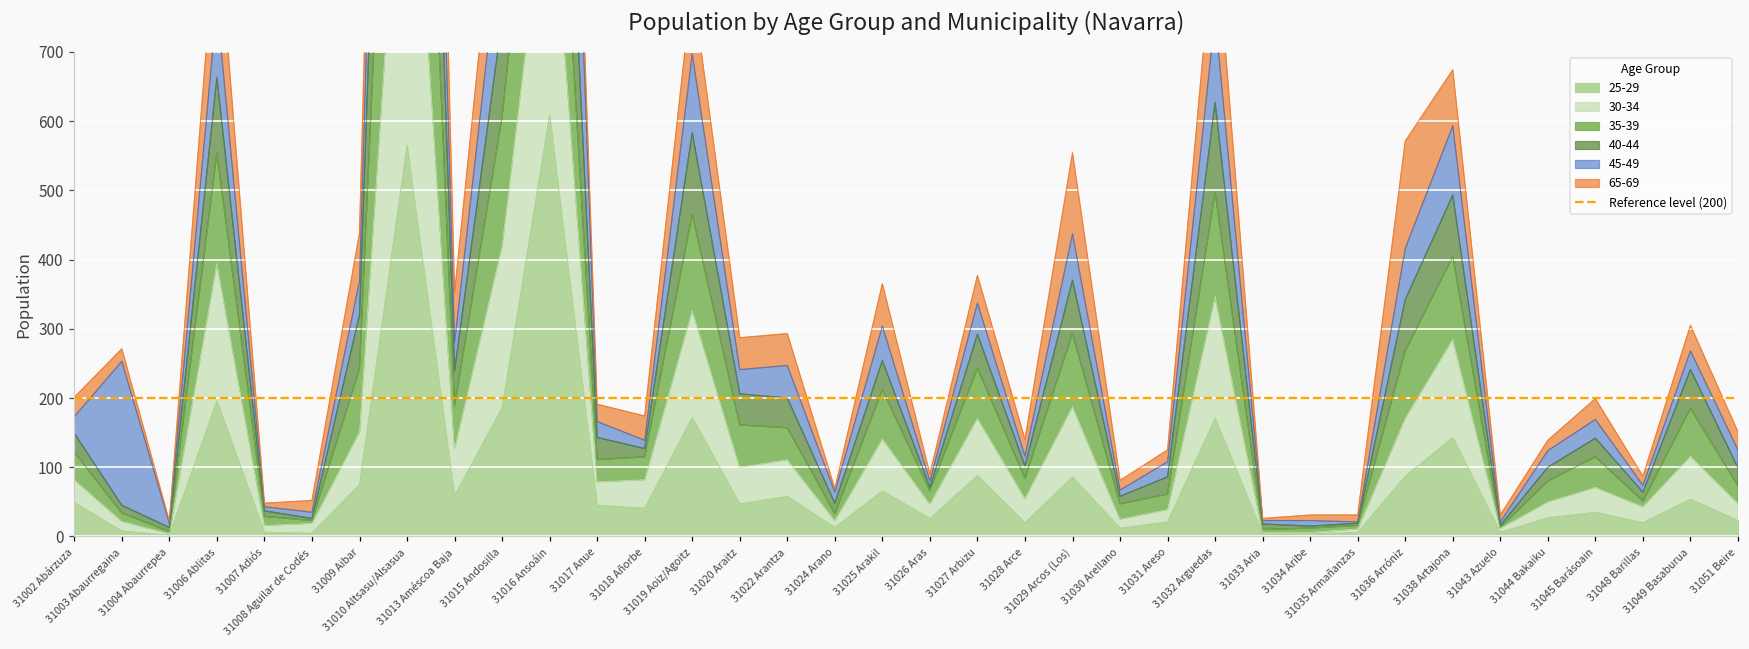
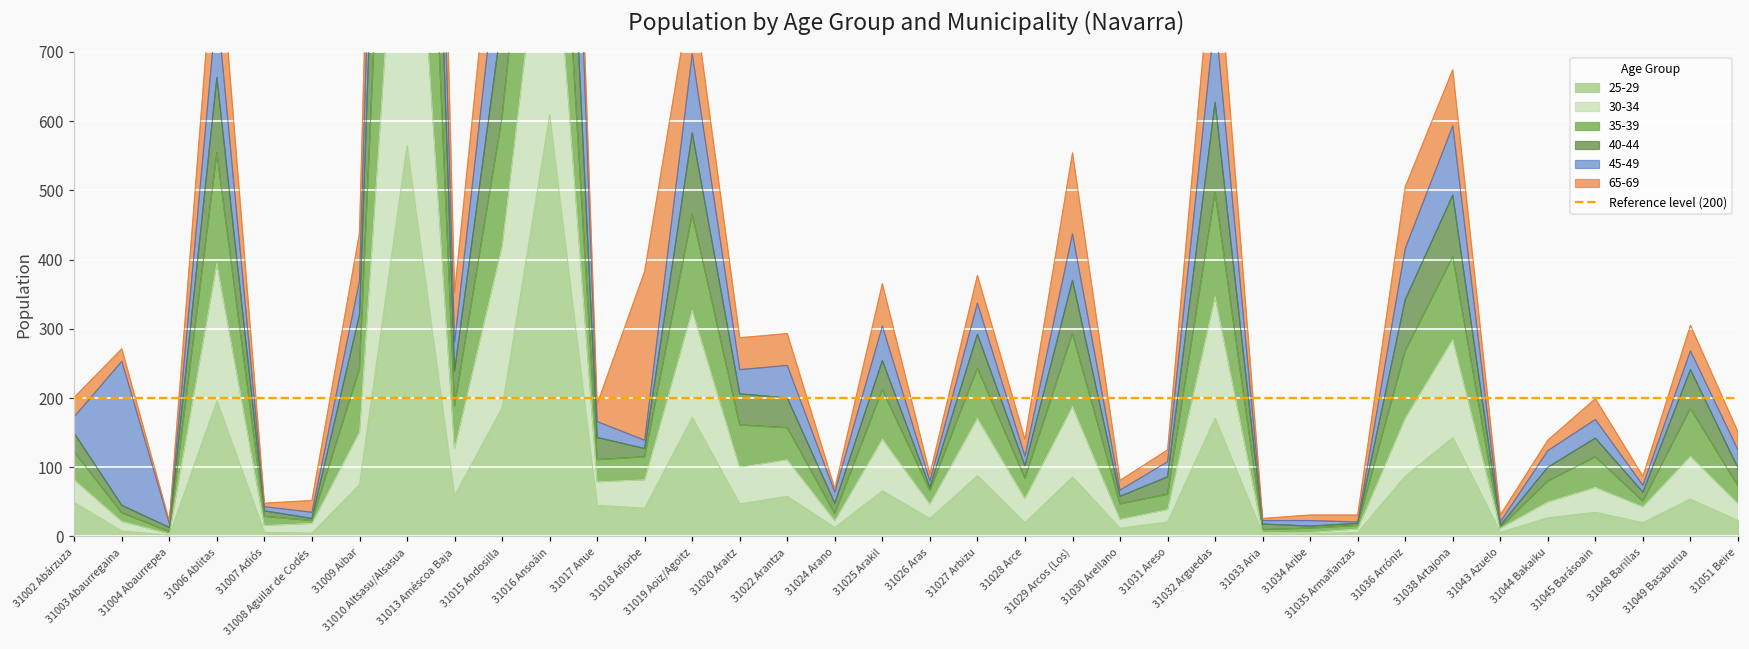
  {
    "45-49": {
      "31002 Abárzuza": 20,
      "31003 Abaurregaina": 210,
      "31007 Adiós": 10,
      "31008 Aguilar de Codés": 10,
      "31009 Aibar": 50,
      "31013 Améscoa Baja": 40,
      "31017 Anue": 20,
      "31018 Añorbe": 10,
      "31019 Aoiz/Agoitz": 110,
      "31020 Araitz": 40,
      "31022 Arantza": 50,
      "31024 Arano": 20,
      "31025 Arakil": 50,
      "31026 Aras": 10,
      "31027 Arbizu": 50,
      "31028 Arce": 10,
      "31029 Arcos (Los)": 70,
      "31030 Arellano": 10,
      "31031 Areso": 20,
      "31034 Aribe": 10,
      "31036 Arróniz": 70,
      "31038 Artajona": 100,
      "31043 Azuelo": 10,
      "31044 Bakaiku": 20,
      "31045 Barásoain": 30,
      "31048 Barillas": 10,
      "31049 Basaburua": 30,
      "31051 Beire": 30
    },
    "65-69": {
      "31002 Abárzuza": 30,
      "31003 Abaurregaina": 20,
      "31007 Adiós": 10,
      "31008 Aguilar de Codés": 20,
      "31009 Aibar": 70,
      "31013 Améscoa Baja": 70,
      "31017 Anue": 30,
-     "31018 Añorbe": 40,
+     "31018 Añorbe": 240,
      "31020 Araitz": 50,
      "31022 Arantza": 50,
      "31024 Arano": 10,
      "31025 Arakil": 60,
      "31026 Aras": 10,
      "31027 Arbizu": 40,
      "31028 Arce": 20,
      "31029 Arcos (Los)": 120,
      "31030 Arellano": 10,
      "31031 Areso": 20,
      "31034 Aribe": 10,
      "31035 Armañanzas": 10,
-     "31036 Arróniz": 160,
+     "31036 Arróniz": 90,
      "31038 Artajona": 80,
      "31043 Azuelo": 10,
      "31044 Bakaiku": 20,
      "31045 Barásoain": 30,
      "31048 Barillas": 10,
      "31049 Basaburua": 40,
      "31051 Beire": 30
    }
  }
